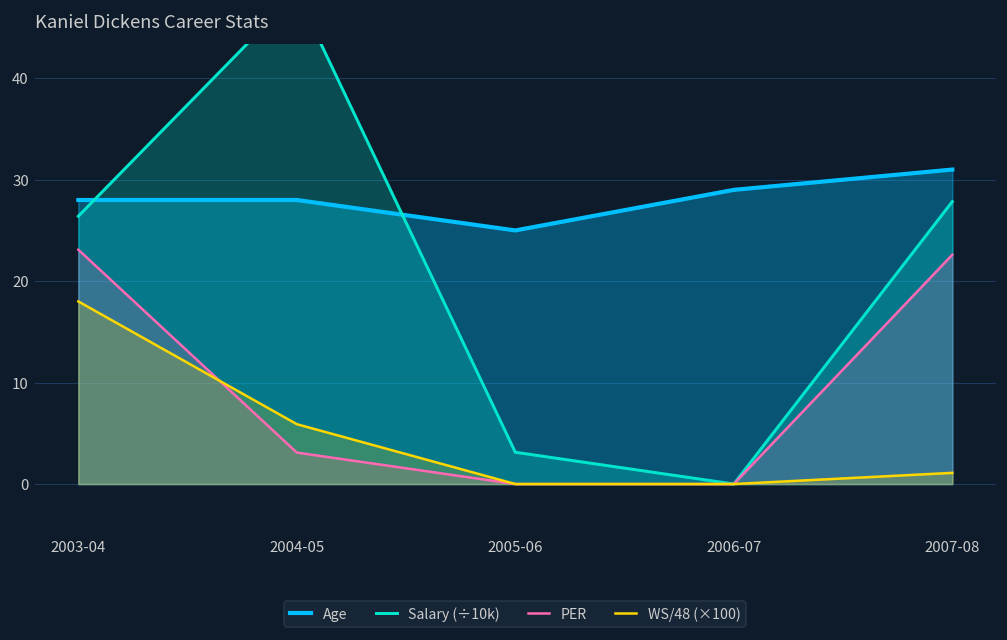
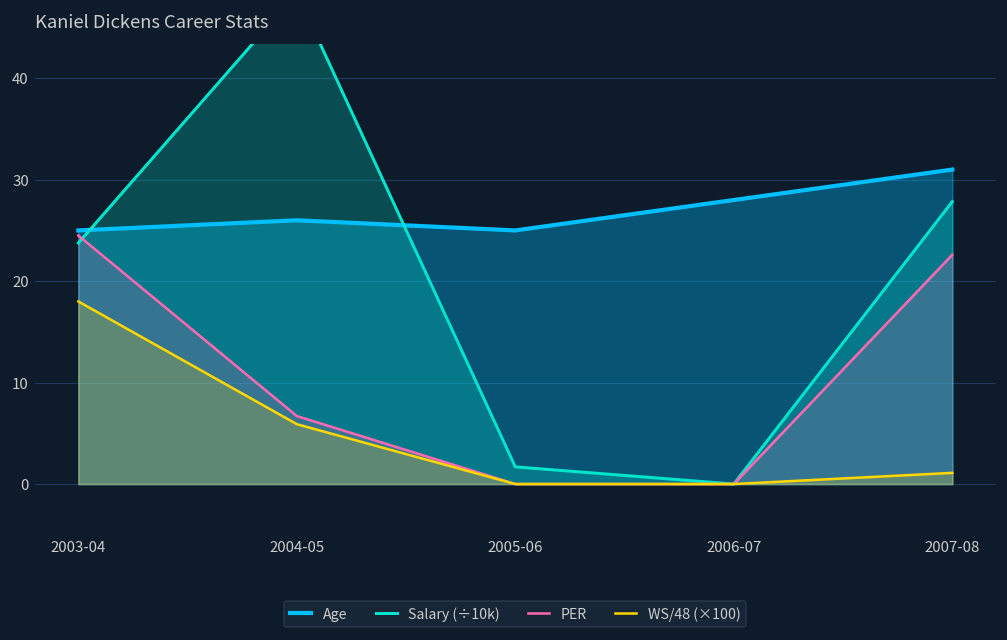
  {
    "Age": {
-     "2003-04": 28,
-     "2004-05": 28,
+     "2003-04": 25,
+     "2004-05": 26,
      "2005-06": 25,
-     "2006-07": 29,
+     "2006-07": 28,
      "2007-08": 31
    },
    "Salary (÷10k)": {
-     "2003-04": 26,
-     "2005-06": 3,
+     "2003-04": 24,
+     "2005-06": 2,
      "2007-08": 28
    },
    "PER": {
-     "2003-04": 23,
-     "2004-05": 3,
+     "2003-04": 25,
+     "2004-05": 7,
      "2007-08": 23
    },
    "WS/48 (×100)": {
      "2003-04": 18,
      "2004-05": 6,
      "2007-08": 1
    }
  }
